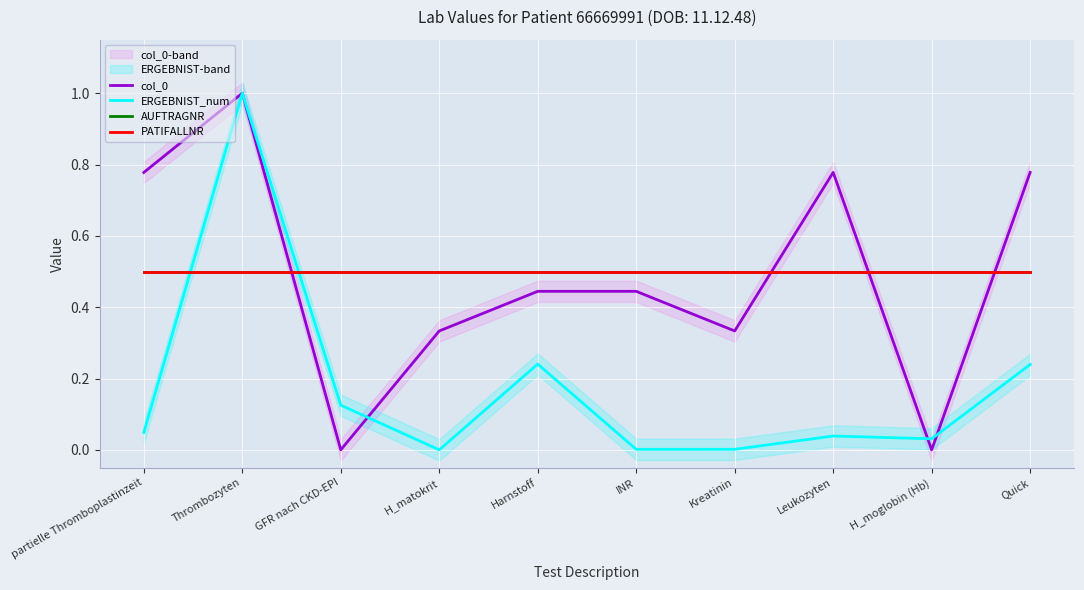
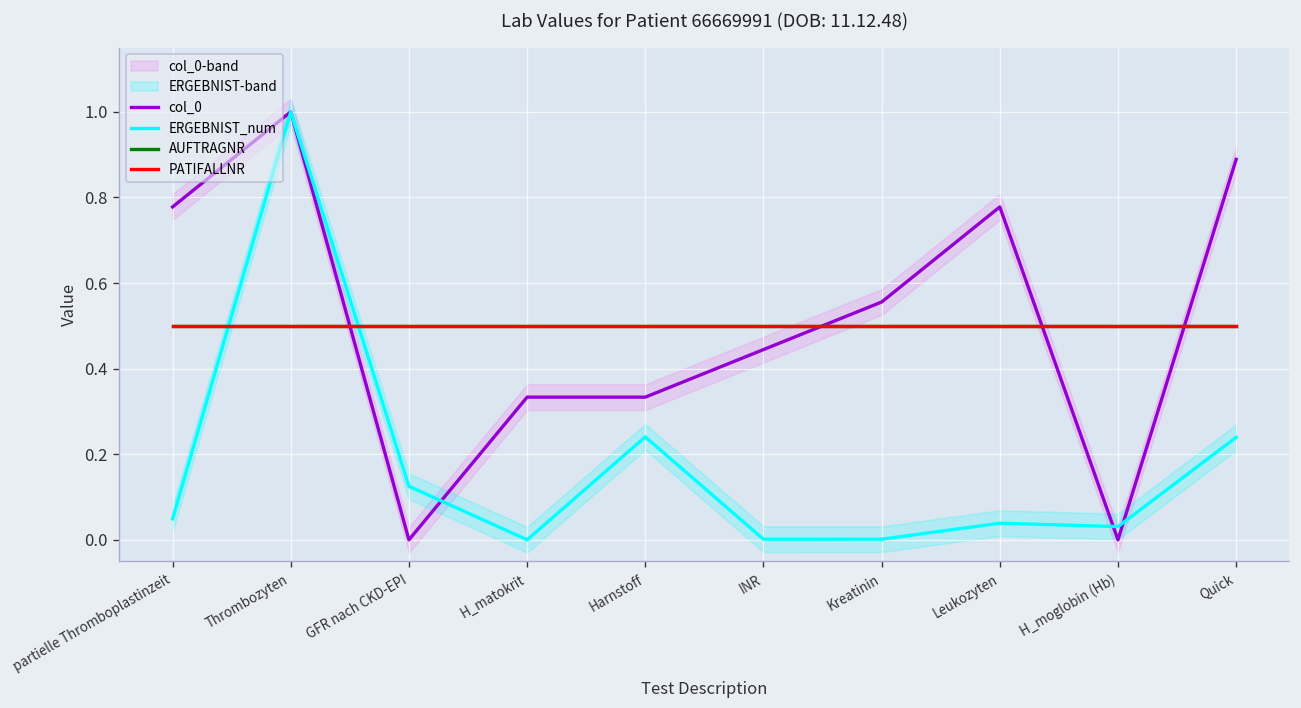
  {
    "col_0": {
      "partielle Thromboplastinzeit": 0.78,
      "GFR nach CKD-EPI": 0.00,
      "H_matokrit": 0.33,
-     "Harnstoff": 0.44,
+     "Harnstoff": 0.33,
      "INR": 0.44,
-     "Kreatinin": 0.33,
+     "Kreatinin": 0.56,
      "Leukozyten": 0.78,
      "H_moglobin (Hb)": 0.00,
-     "Quick": 0.78
+     "Quick": 0.89
    },
    "PATIFALLNR": {
      "partielle Thromboplastinzeit": 0.50,
      "Thrombozyten": 0.50,
      "GFR nach CKD-EPI": 0.50,
      "H_matokrit": 0.50,
      "Harnstoff": 0.50,
      "INR": 0.50,
      "Kreatinin": 0.50,
      "Leukozyten": 0.50,
      "H_moglobin (Hb)": 0.50,
      "Quick": 0.50
    }
  }
